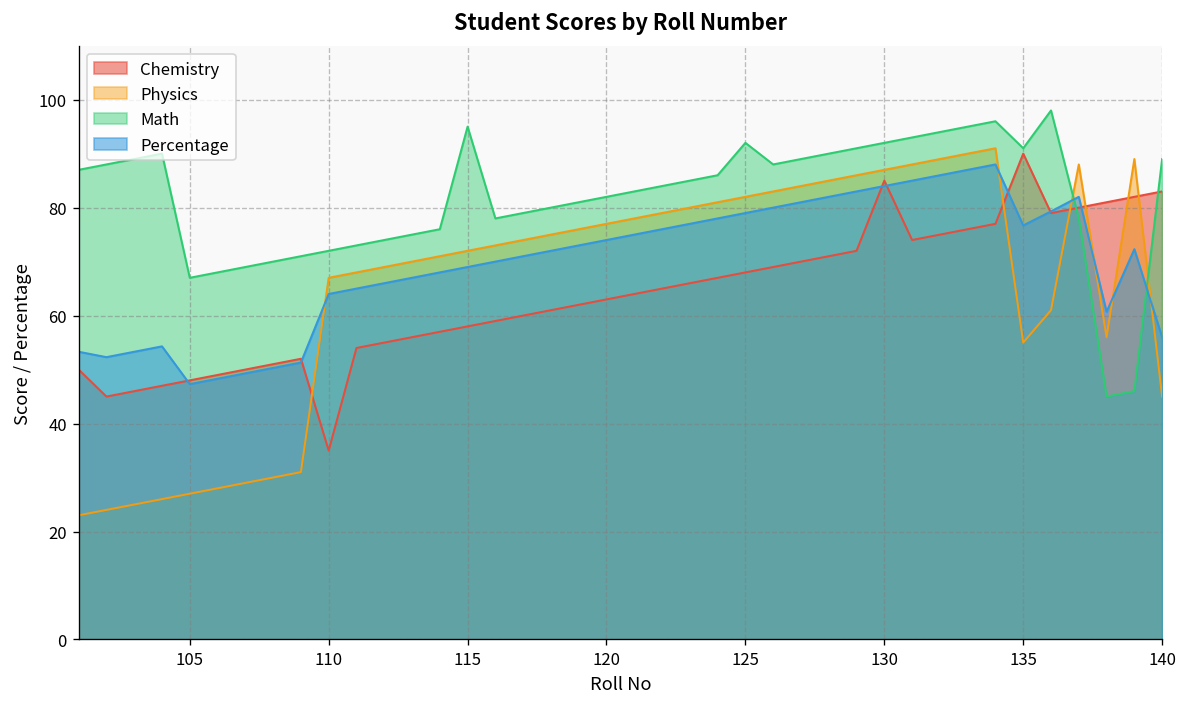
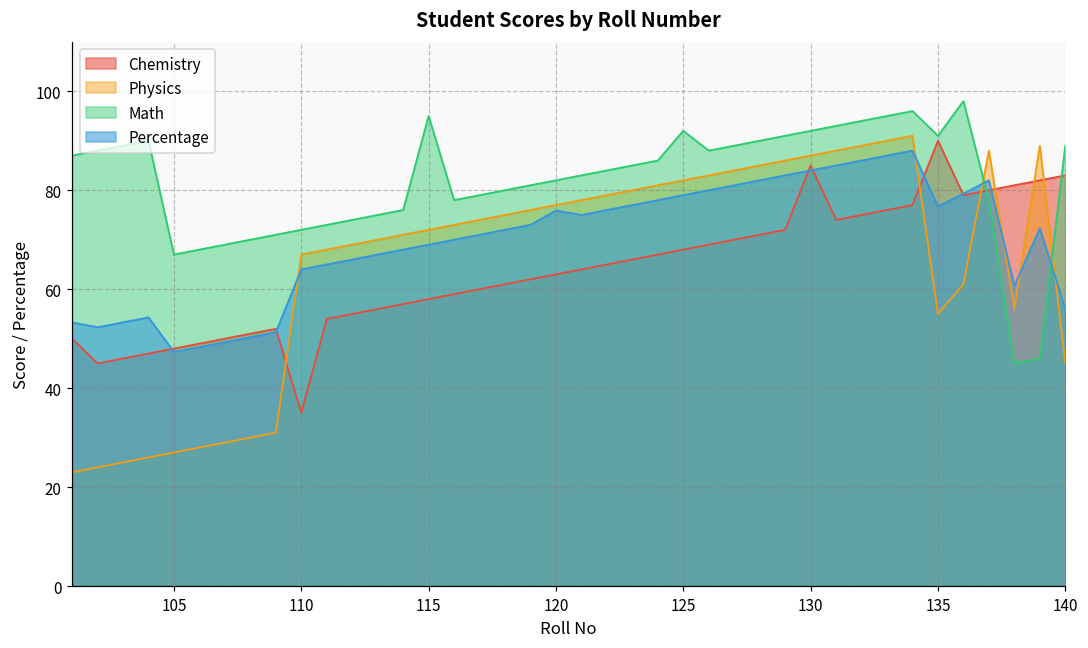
  {
    "Chemistry": {
      "105": 48,
      "110": 35,
      "115": 58,
      "120": 63,
      "125": 68,
      "130": 85,
      "135": 90,
      "140": 83
    },
    "Physics": {
      "105": 27,
      "110": 67,
      "115": 72,
      "120": 77,
      "125": 82,
      "130": 87,
      "135": 55,
      "140": 45
    },
    "Math": {
      "105": 67,
      "110": 72,
      "115": 95,
      "120": 82,
      "125": 92,
      "130": 92,
      "135": 91,
      "140": 89
    },
    "Percentage": {
      "105": 47,
      "110": 64,
      "115": 69,
-     "120": 74,
+     "120": 76,
      "125": 79,
      "130": 84,
      "135": 77,
      "140": 56
    }
  }
